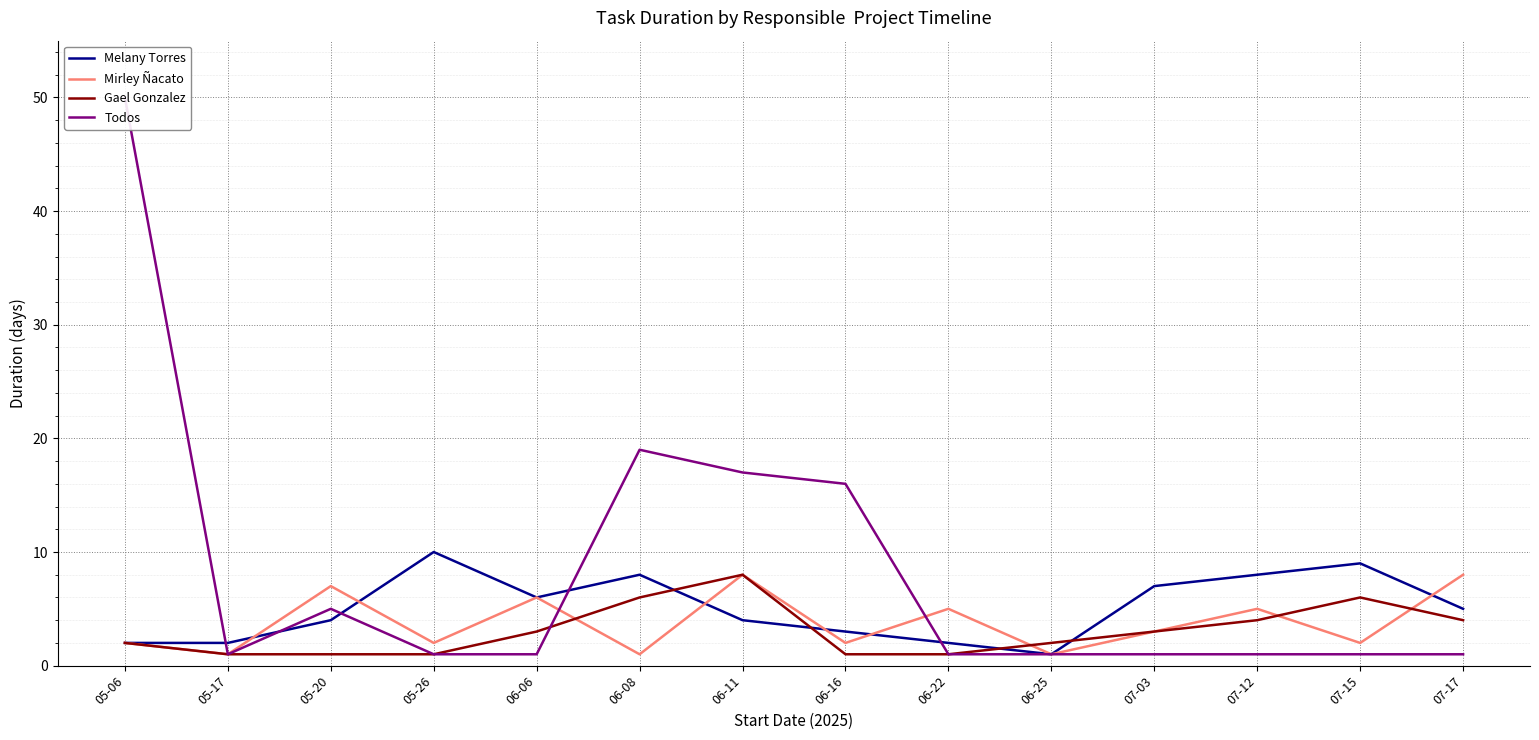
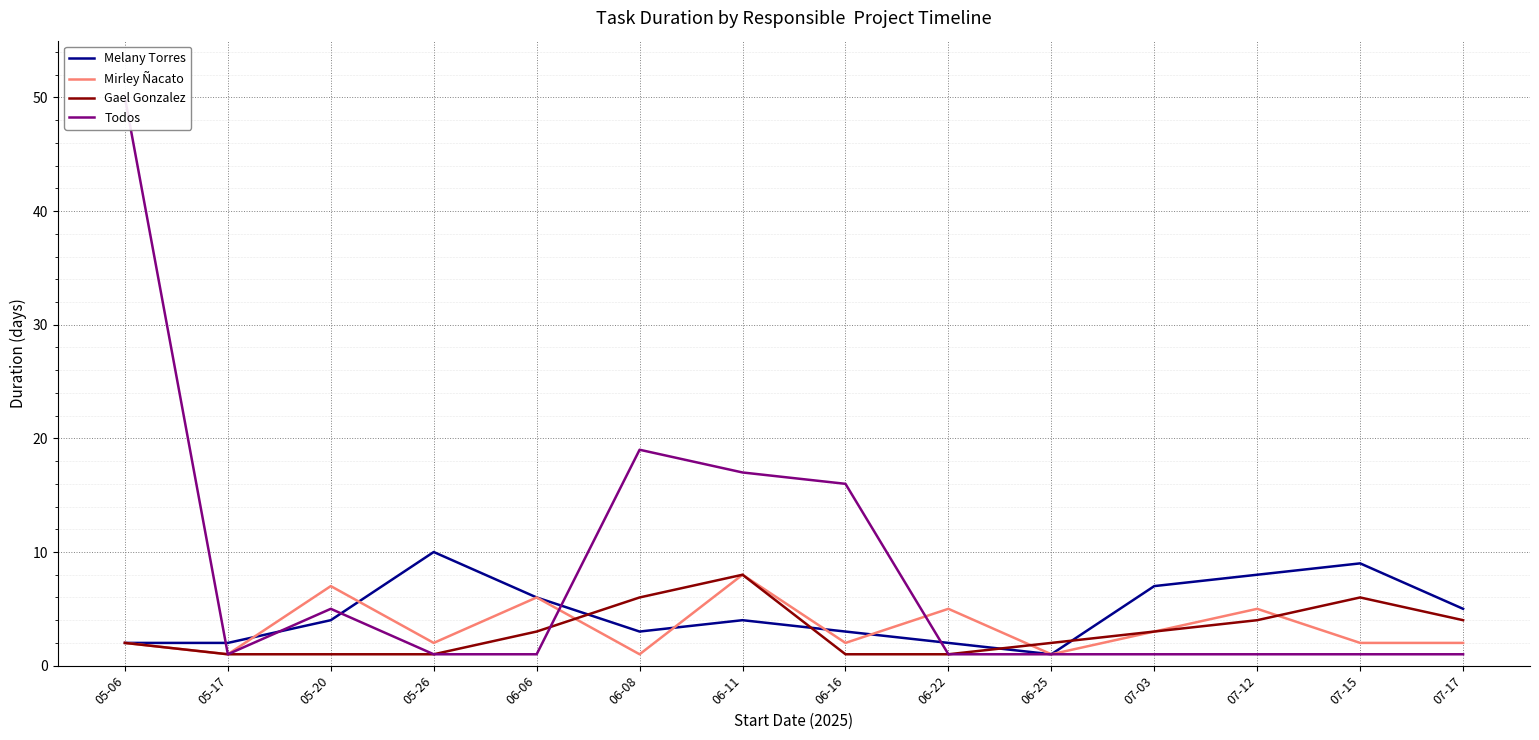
  {
    "Melany Torres": {
      "05-17": 2,
      "05-20": 4,
      "05-26": 10,
-     "06-08": 8,
+     "06-08": 3,
      "06-11": 4,
      "06-16": 3,
      "06-22": 2,
      "07-03": 7,
      "07-12": 8,
      "07-15": 9,
      "07-17": 5
    },
    "Mirley Ñacato": {
      "05-20": 7,
      "05-26": 2,
      "06-08": 1,
      "06-16": 2,
      "06-22": 5,
      "07-12": 5,
      "07-15": 2,
-     "07-17": 8
+     "07-17": 2
    },
    "Gael Gonzalez": {
      "05-20": 1,
      "06-06": 3,
      "06-08": 6,
      "06-16": 1,
      "06-25": 2,
      "07-12": 4,
      "07-15": 6,
      "07-17": 4
    },
    "Todos": {
      "05-20": 5,
      "06-06": 1,
      "06-08": 19,
      "06-11": 17,
      "06-16": 16,
      "07-03": 1,
      "07-12": 1,
      "07-15": 1,
      "07-17": 1
    }
  }
